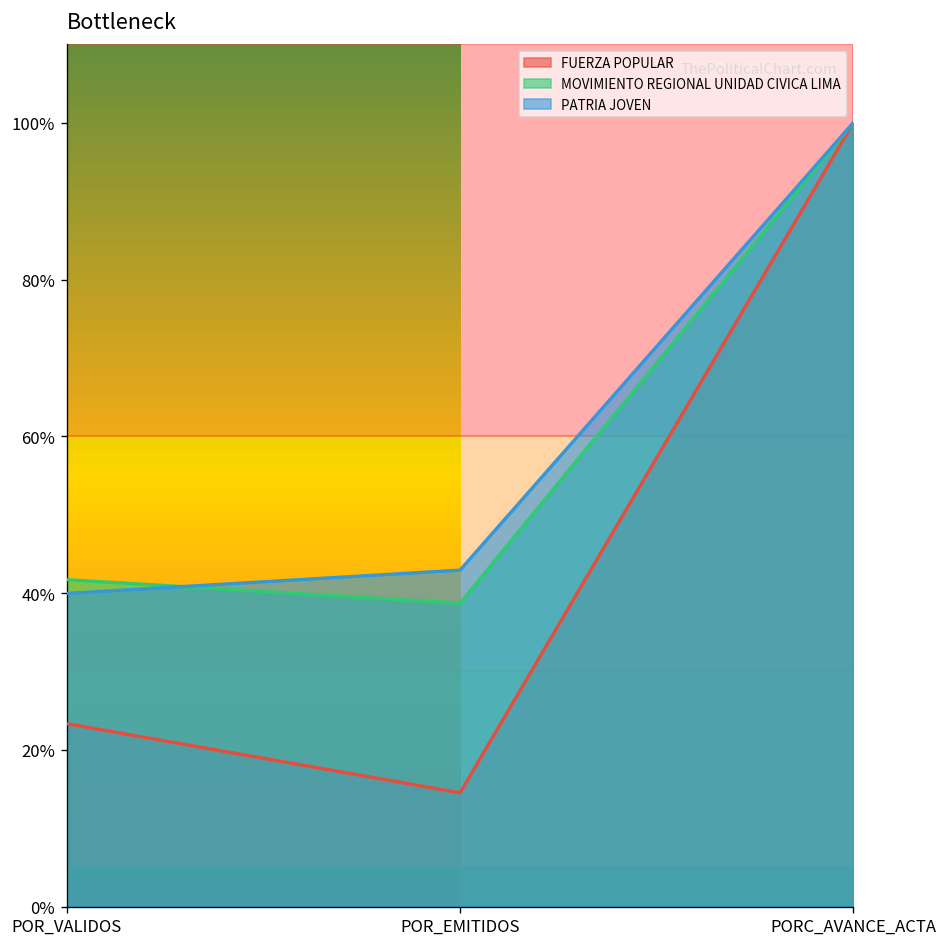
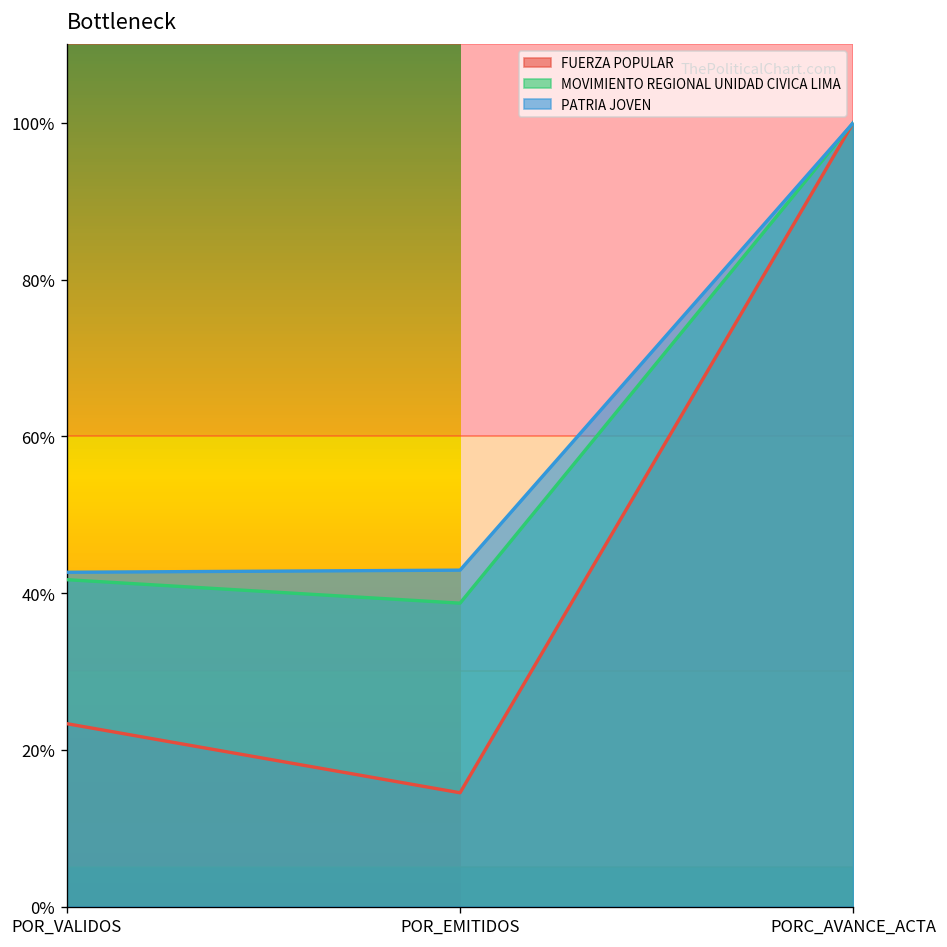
  {
    "FUERZA POPULAR": {
      "POR_VALIDOS": "23%",
      "POR_EMITIDOS": "15%"
    },
    "MOVIMIENTO REGIONAL UNIDAD CIVICA LIMA": {
      "POR_VALIDOS": "42%",
      "POR_EMITIDOS": "39%"
    },
    "PATRIA JOVEN": {
-     "POR_VALIDOS": "40%",
+     "POR_VALIDOS": "43%",
      "POR_EMITIDOS": "43%"
    }
  }
